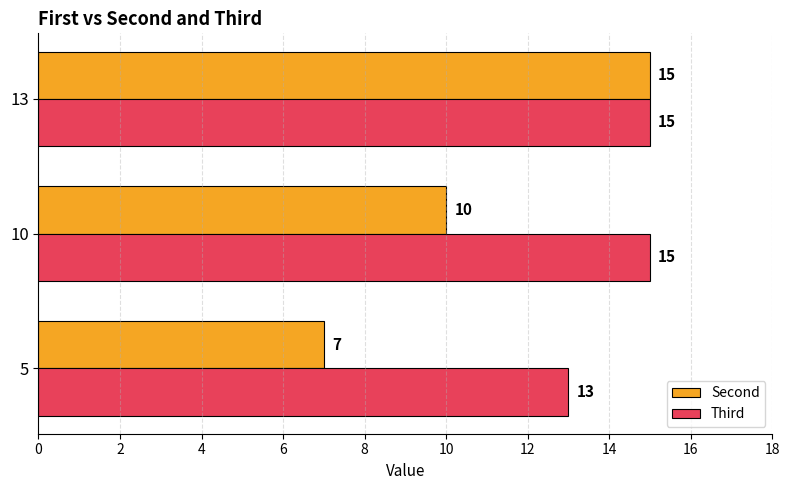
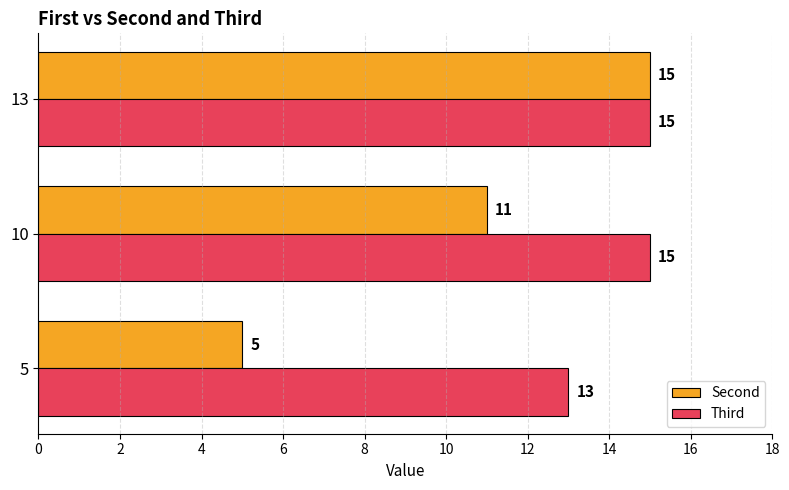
  {
    "Second": {
      "13": 15,
-     "10": 10,
-     "5": 7
+     "10": 11,
+     "5": 5
    },
    "Third": {
      "13": 15,
      "10": 15,
      "5": 13
    }
  }
